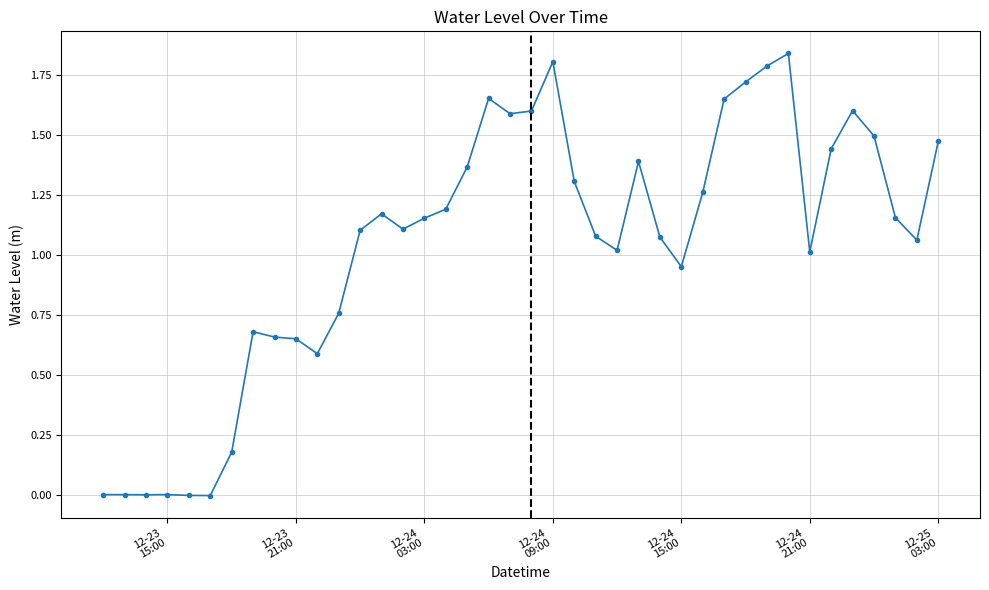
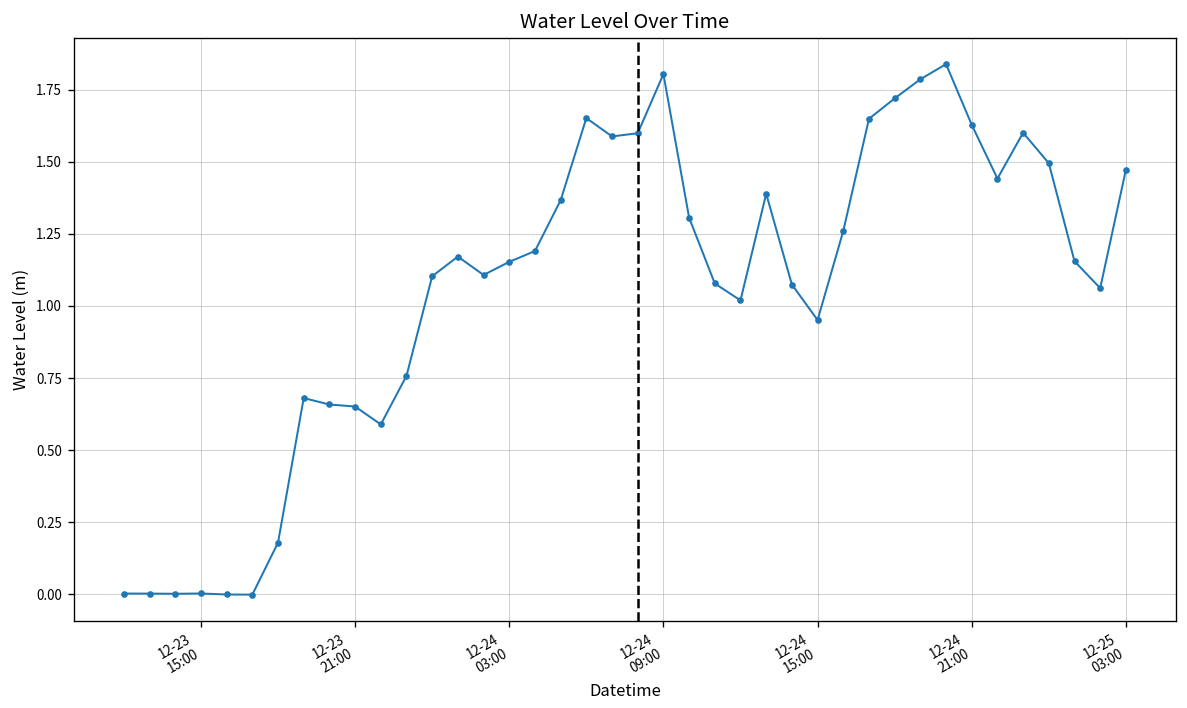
  {
    "12-23 15:00": 0.00,
    "12-23 21:00": 0.65,
    "12-24 03:00": 1.15,
    "12-24 09:00": 1.80,
    "12-24 15:00": 0.95,
-   "12-24 21:00": 1.01,
+   "12-24 21:00": 1.63,
    "12-25 03:00": 1.47
  }
